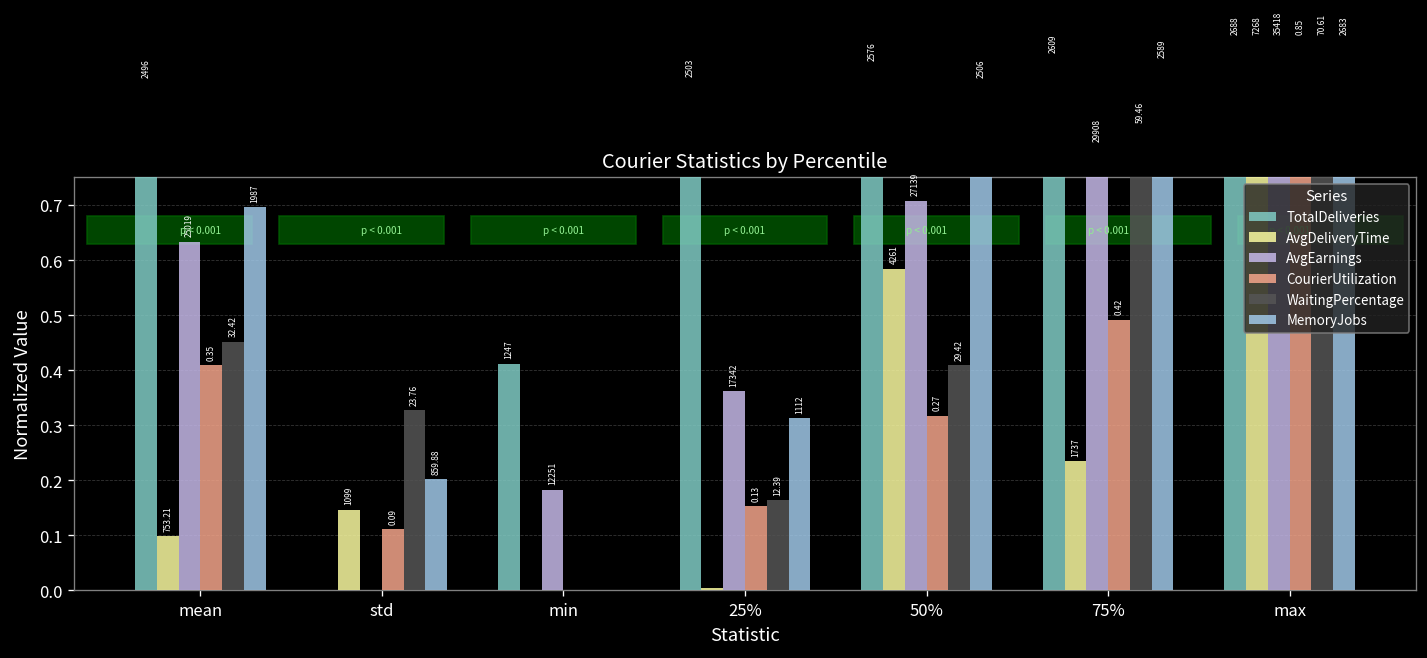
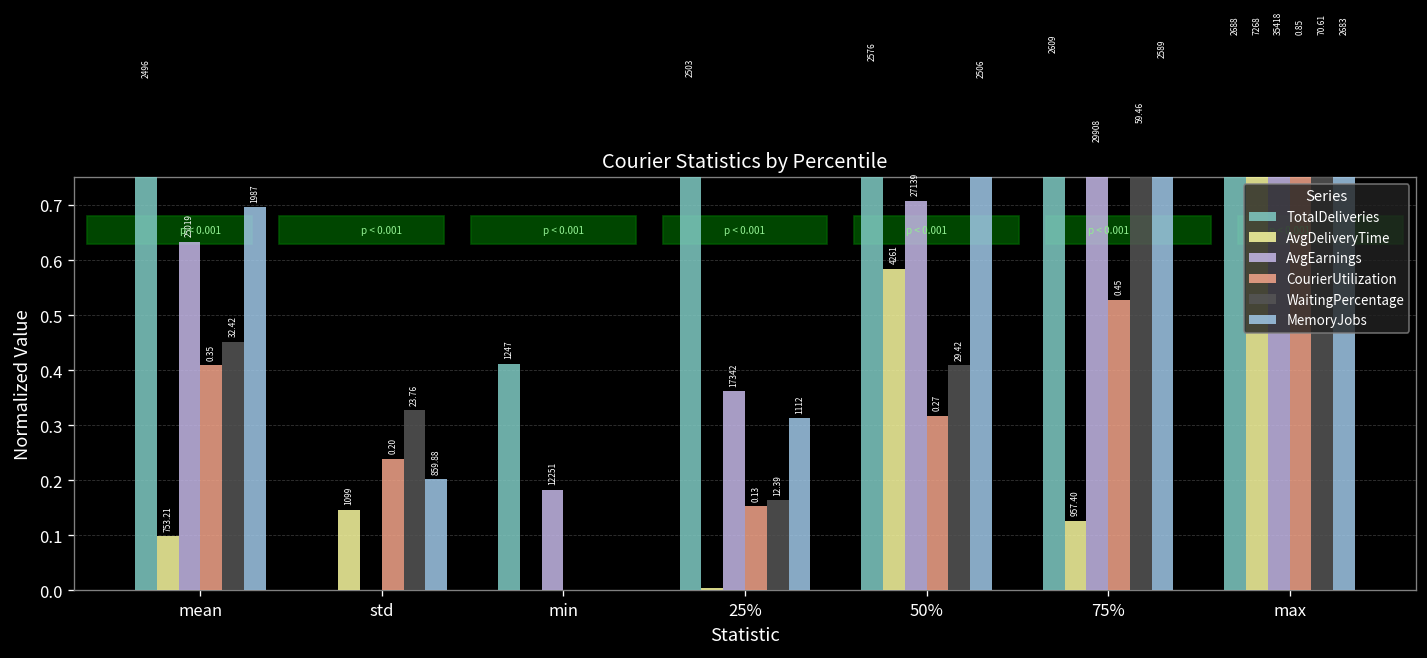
  {
    "AvgDeliveryTime": {
-     "75%": 1737
+     "75%": 957.40
    },
    "CourierUtilization": {
-     "std": 0.09,
-     "75%": 0.42
+     "std": 0.20,
+     "75%": 0.45
    },
    "WaitingPercentage": {
      "min": 0.00
    }
  }
